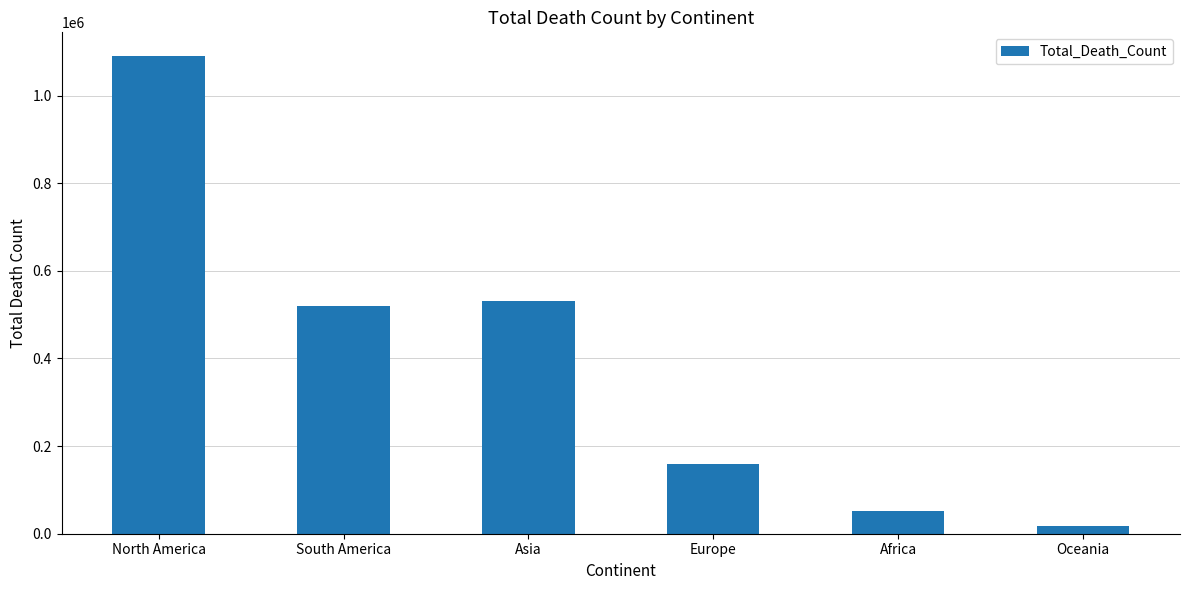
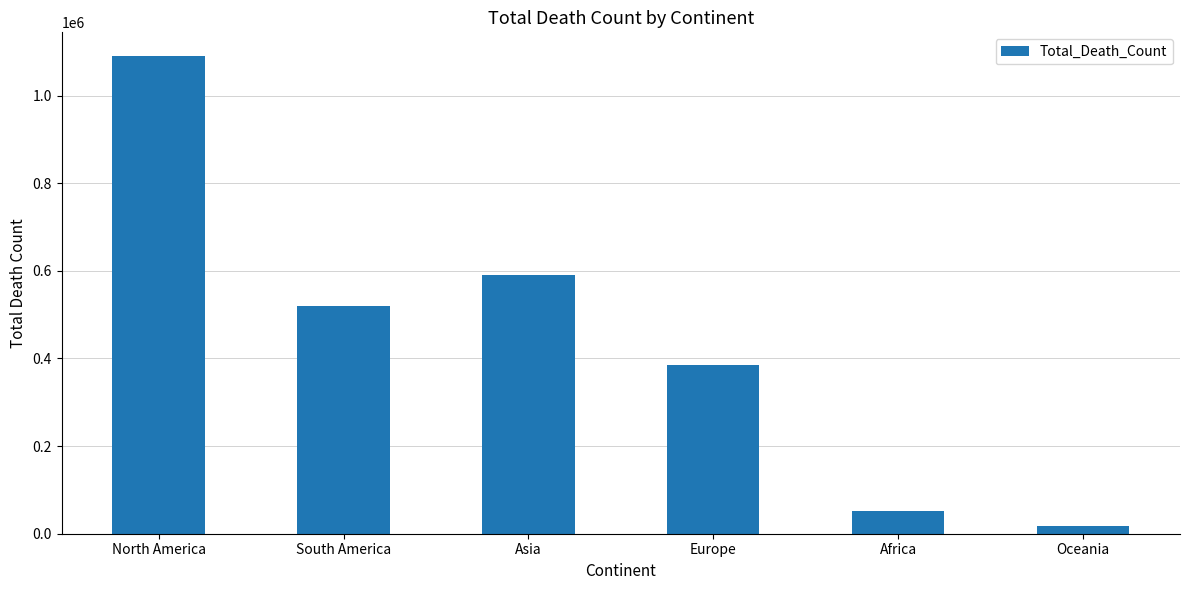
  {
    "North America": 1090000,
    "South America": 520000,
-   "Asia": 530000,
-   "Europe": 160000,
+   "Asia": 590000,
+   "Europe": 390000,
    "Africa": 50000,
    "Oceania": 20000
  }
